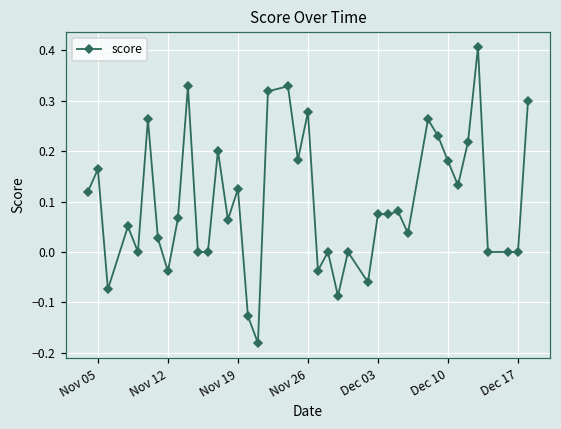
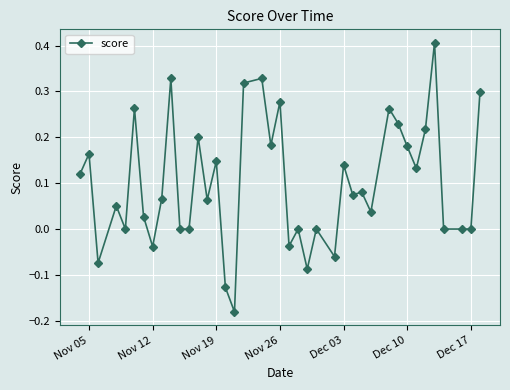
  {
    "Nov 05": 0.16,
    "Nov 12": -0.04,
-   "Nov 19": 0.13,
+   "Nov 19": 0.15,
    "Nov 26": 0.28,
-   "Dec 03": 0.07,
+   "Dec 03": 0.14,
    "Dec 10": 0.18,
    "Dec 17": 0.00
  }
